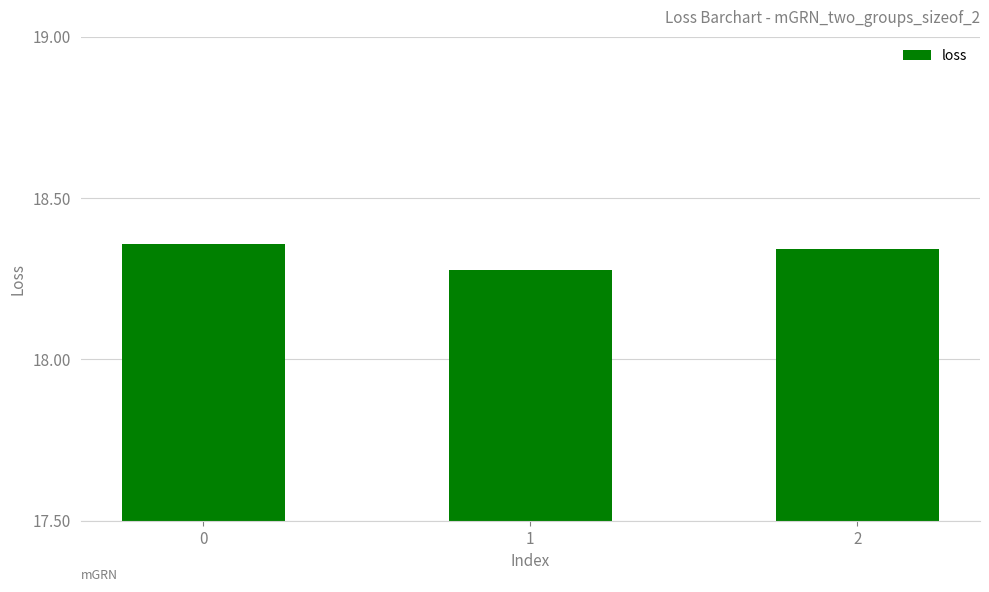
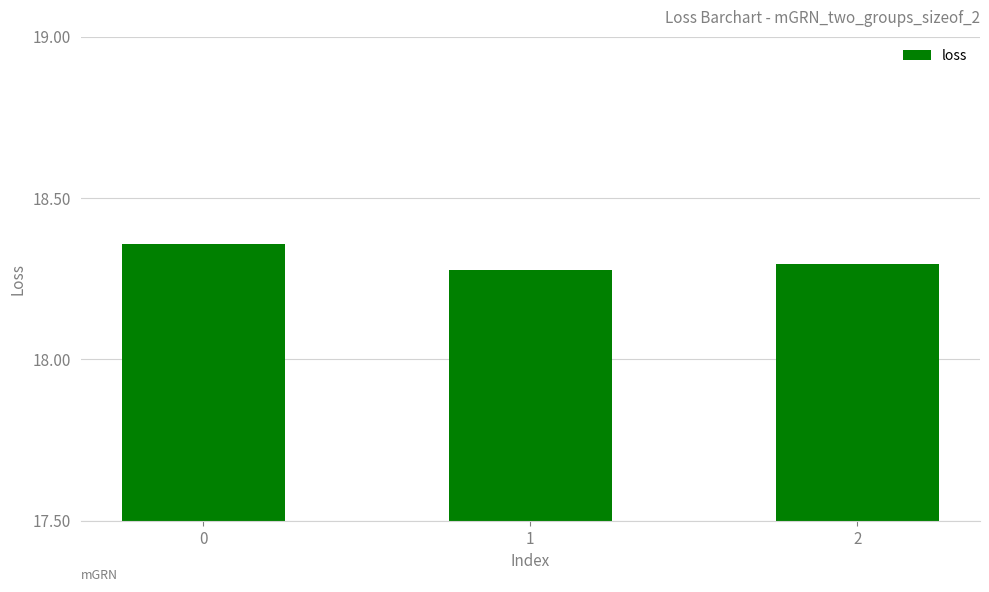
  {
    "0": 18.36,
    "1": 18.28,
-   "2": 18.34
+   "2": 18.30
  }
